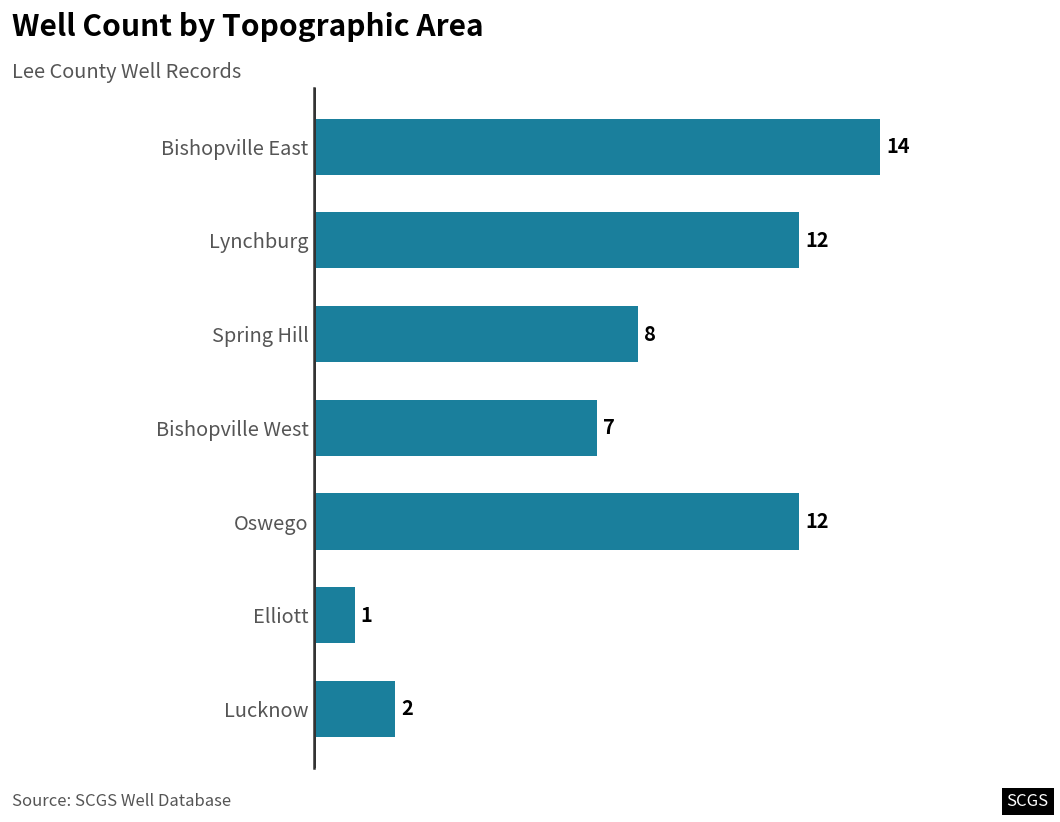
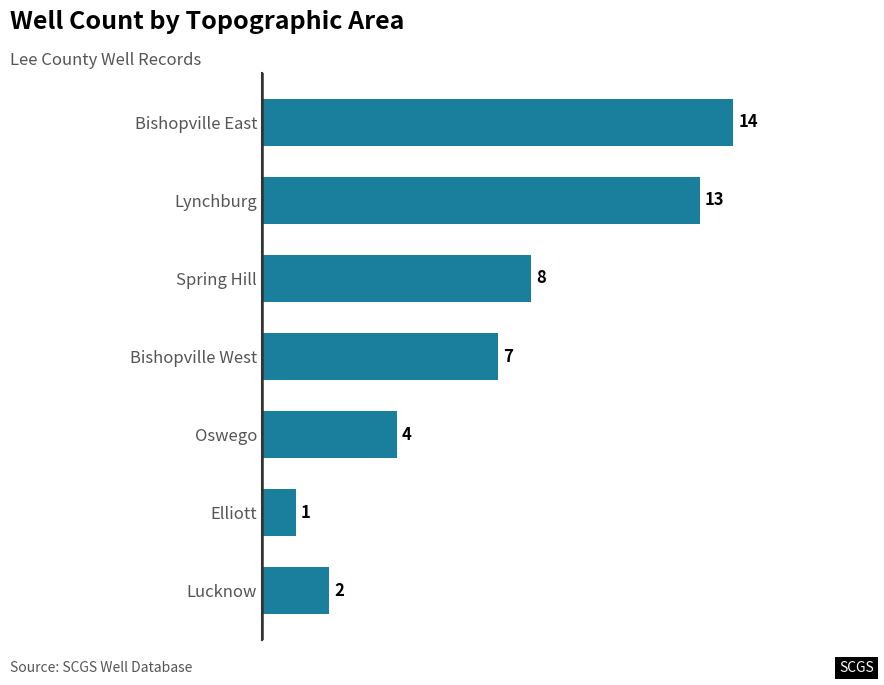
  {
    "Bishopville East": 14,
-   "Lynchburg": 12,
+   "Lynchburg": 13,
    "Spring Hill": 8,
    "Bishopville West": 7,
-   "Oswego": 12,
+   "Oswego": 4,
    "Elliott": 1,
    "Lucknow": 2
  }
